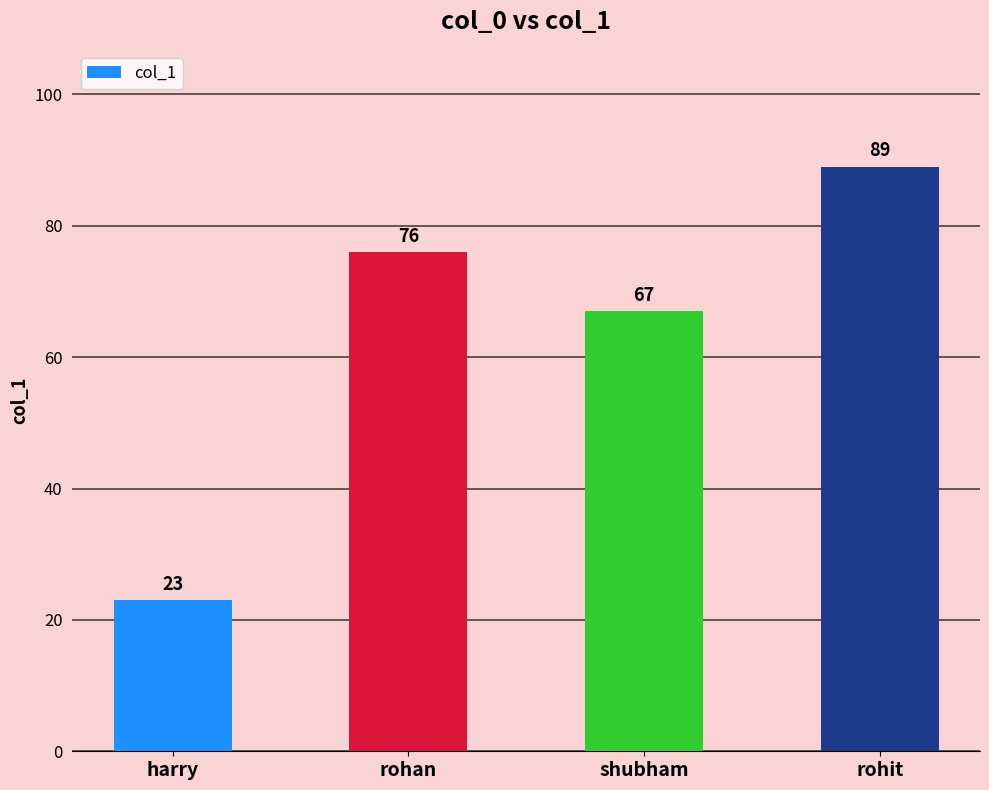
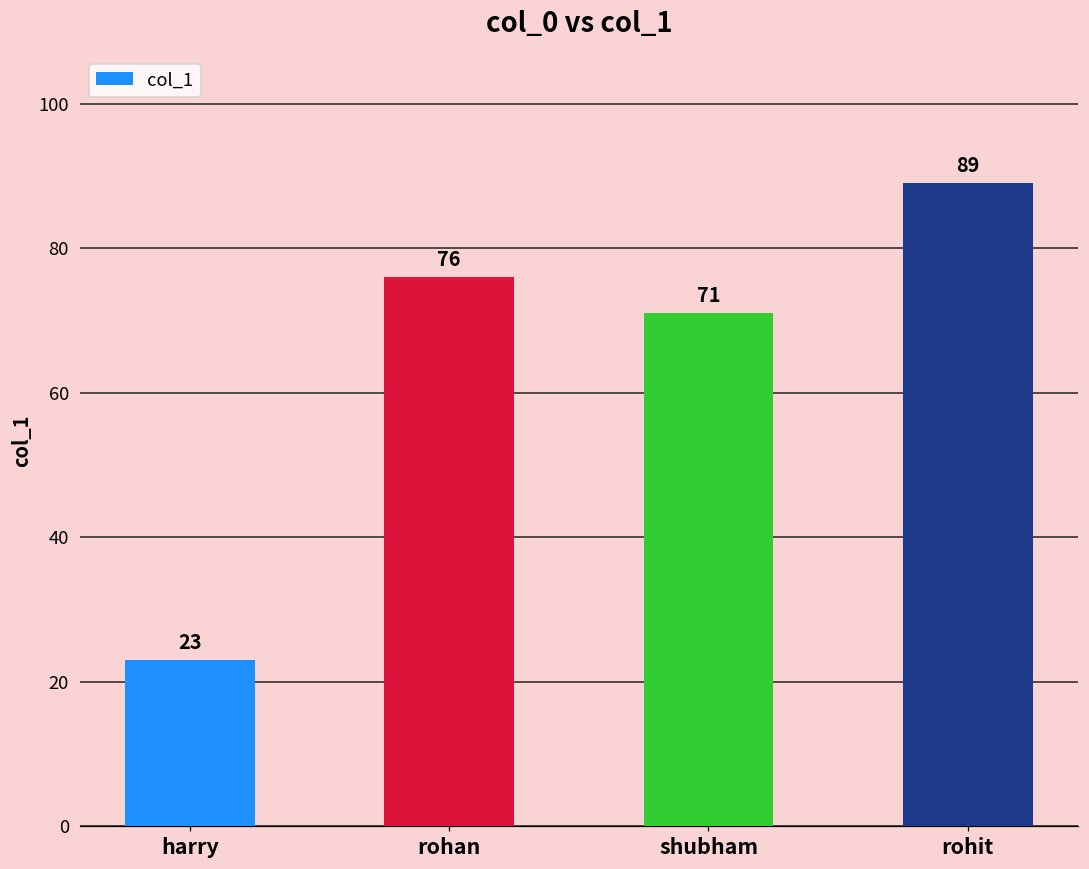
  {
    "harry": 23,
    "rohan": 76,
-   "shubham": 67,
+   "shubham": 71,
    "rohit": 89
  }
